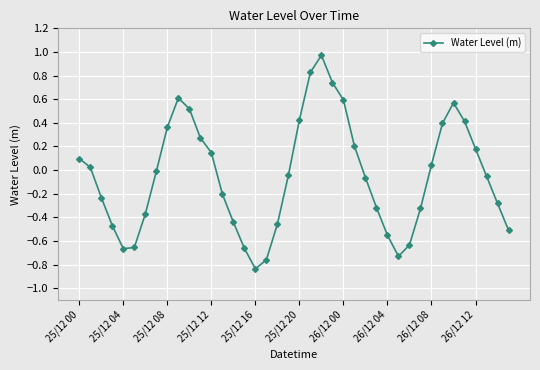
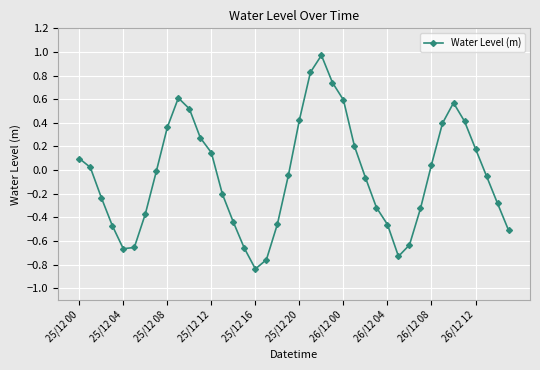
  {
    "25/12 00": 0.10,
    "25/12 04": -0.67,
    "25/12 08": 0.36,
    "25/12 12": 0.15,
    "25/12 16": -0.84,
    "25/12 20": 0.43,
    "26/12 00": 0.59,
-   "26/12 04": -0.55,
+   "26/12 04": -0.46,
    "26/12 08": 0.05,
    "26/12 12": 0.18
  }
